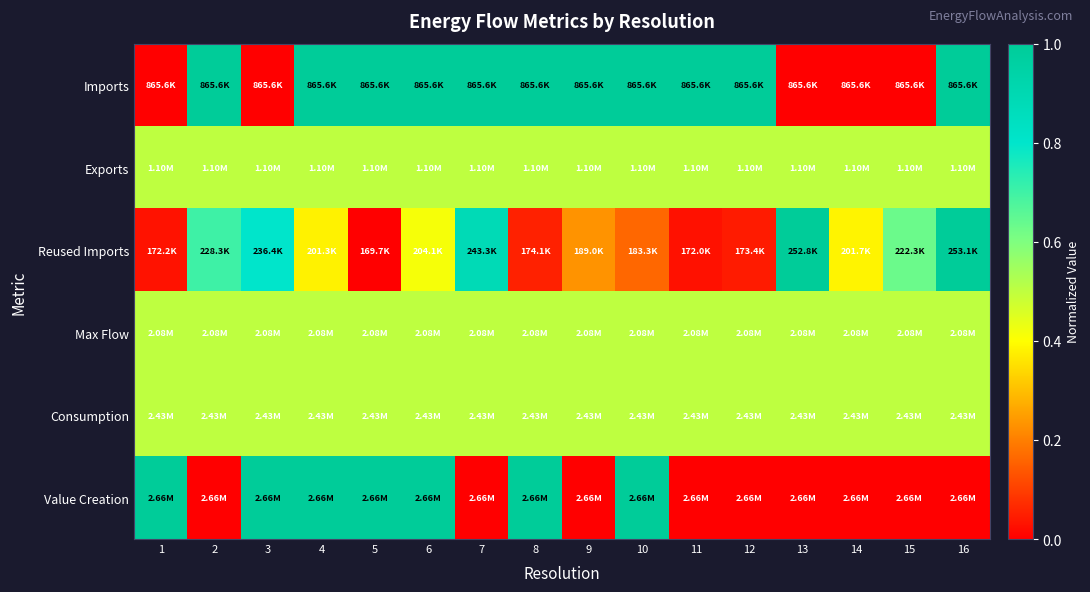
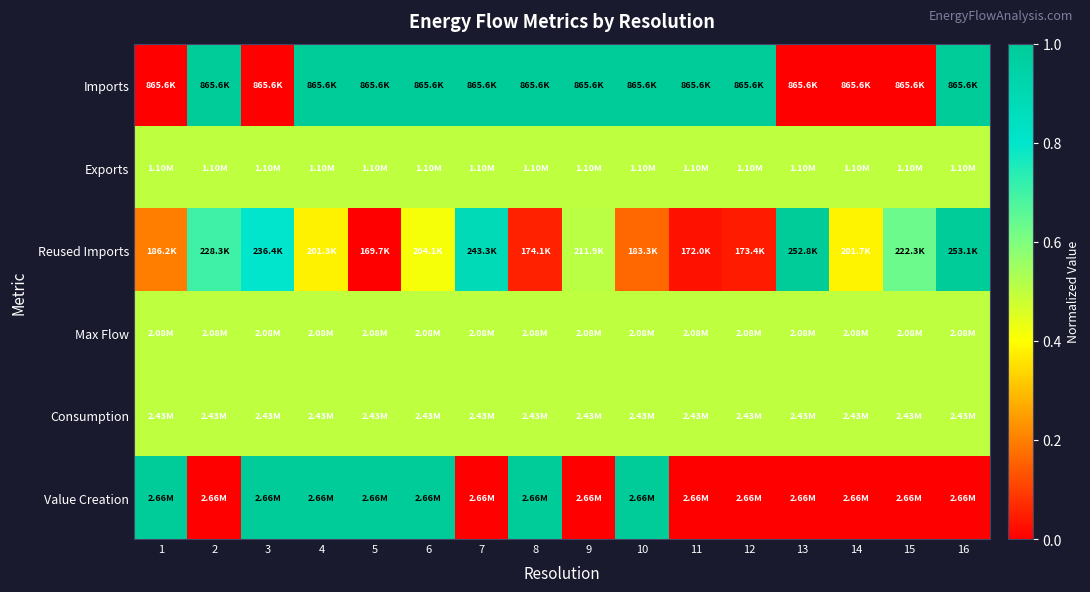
  {
    "Imports": {
      "1": "865.6K",
      "2": "865.6K",
      "3": "865.6K",
      "4": "865.6K",
      "5": "865.6K",
      "6": "865.6K",
      "7": "865.6K",
      "8": "865.6K",
      "9": "865.6K",
      "10": "865.6K",
      "11": "865.6K",
      "12": "865.6K",
      "13": "865.6K",
      "14": "865.6K",
      "15": "865.6K",
      "16": "865.6K"
    },
    "Exports": {
      "1": "1.10M",
      "2": "1.10M",
      "3": "1.10M",
      "4": "1.10M",
      "5": "1.10M",
      "6": "1.10M",
      "7": "1.10M",
      "8": "1.10M",
      "9": "1.10M",
      "10": "1.10M",
      "11": "1.10M",
      "12": "1.10M",
      "13": "1.10M",
      "14": "1.10M",
      "15": "1.10M",
      "16": "1.10M"
    },
    "Reused Imports": {
-     "1": "172.2K",
+     "1": "186.2K",
      "2": "228.3K",
      "3": "236.4K",
      "4": "201.3K",
      "5": "169.7K",
      "6": "204.1K",
      "7": "243.3K",
      "8": "174.1K",
-     "9": "189.0K",
+     "9": "211.9K",
      "10": "183.3K",
      "11": "172.0K",
      "12": "173.4K",
      "13": "252.8K",
      "14": "201.7K",
      "15": "222.3K",
      "16": "253.1K"
    },
    "Max Flow": {
      "1": "2.08M",
      "2": "2.08M",
      "3": "2.08M",
      "4": "2.08M",
      "5": "2.08M",
      "6": "2.08M",
      "7": "2.08M",
      "8": "2.08M",
      "9": "2.08M",
      "10": "2.08M",
      "11": "2.08M",
      "12": "2.08M",
      "13": "2.08M",
      "14": "2.08M",
      "15": "2.08M",
      "16": "2.08M"
    },
    "Consumption": {
      "1": "2.43M",
      "2": "2.43M",
      "3": "2.43M",
      "4": "2.43M",
      "5": "2.43M",
      "6": "2.43M",
      "7": "2.43M",
      "8": "2.43M",
      "9": "2.43M",
      "10": "2.43M",
      "11": "2.43M",
      "12": "2.43M",
      "13": "2.43M",
      "14": "2.43M",
      "15": "2.43M",
      "16": "2.43M"
    },
    "Value Creation": {
      "1": "2.66M",
      "2": "2.66M",
      "3": "2.66M",
      "4": "2.66M",
      "5": "2.66M",
      "6": "2.66M",
      "7": "2.66M",
      "8": "2.66M",
      "9": "2.66M",
      "10": "2.66M",
      "11": "2.66M",
      "12": "2.66M",
      "13": "2.66M",
      "14": "2.66M",
      "15": "2.66M",
      "16": "2.66M"
    }
  }
